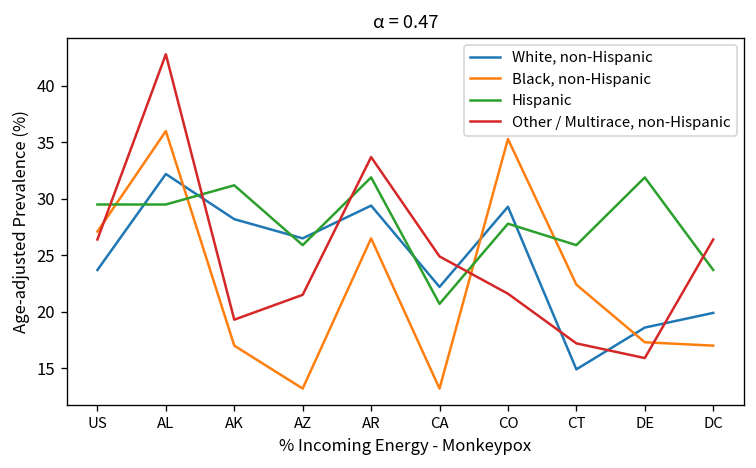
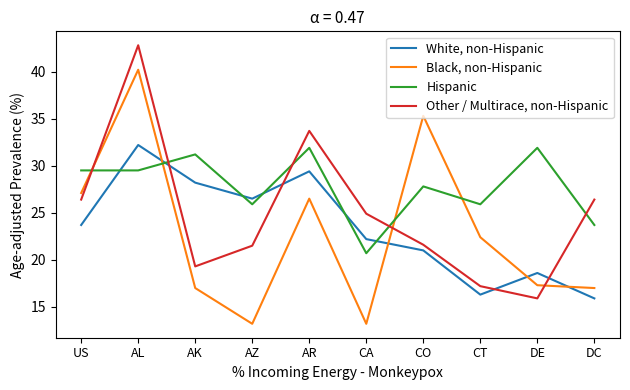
  {
    "White, non-Hispanic": {
      "US": 24,
      "AL": 32,
      "AK": 28,
      "AZ": 27,
      "AR": 29,
      "CA": 22,
-     "CO": 29,
-     "CT": 15,
+     "CO": 21,
+     "CT": 16,
      "DE": 19,
-     "DC": 20
+     "DC": 16
    },
    "Black, non-Hispanic": {
      "US": 27,
-     "AL": 36,
+     "AL": 40,
      "AK": 17,
      "AZ": 13,
      "AR": 27,
      "CA": 13,
      "CT": 22,
      "DE": 17,
      "DC": 17
    },
    "Hispanic": {
      "US": 30,
      "AL": 30,
      "AK": 31,
      "AZ": 26,
      "AR": 32,
      "CA": 21,
      "CO": 28,
      "CT": 26,
      "DE": 32,
      "DC": 24
    },
    "Other / Multirace, non-Hispanic": {
      "US": 26,
      "AL": 43,
      "AK": 19,
      "AZ": 22,
      "AR": 34,
      "CA": 25,
      "CO": 22,
      "CT": 17,
      "DE": 16,
      "DC": 26
    }
  }
